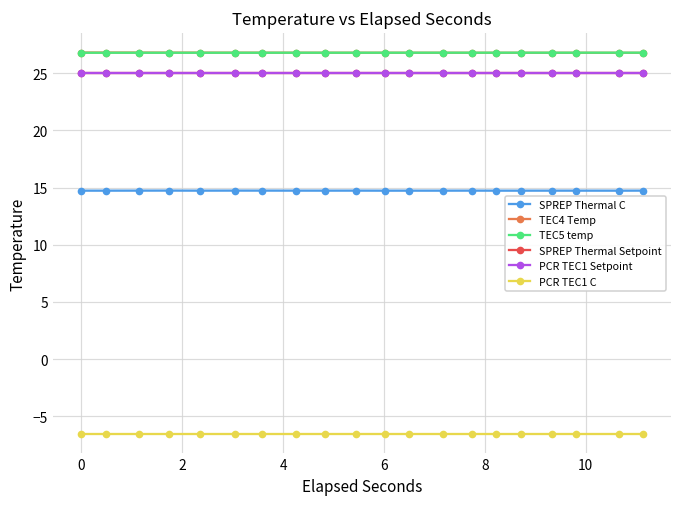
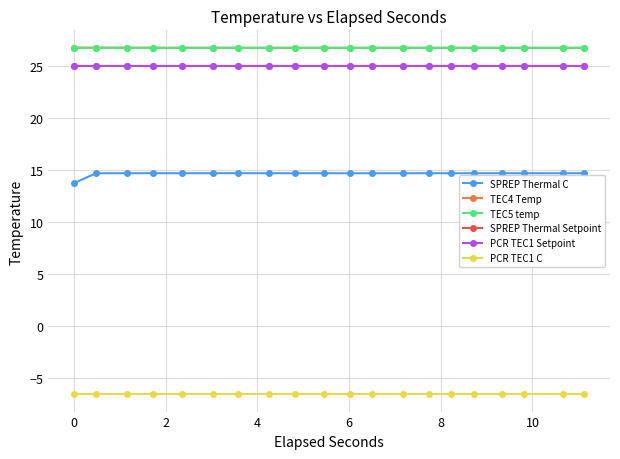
  {
    "SPREP Thermal C": {
-     "0": 14.7
+     "0": 13.8
    },
    "TEC5 temp": {
      "0": 26.8
    },
    "PCR TEC1 Setpoint": {
      "0": 25.0
    },
    "PCR TEC1 C": {
      "0": -6.5
    }
  }
